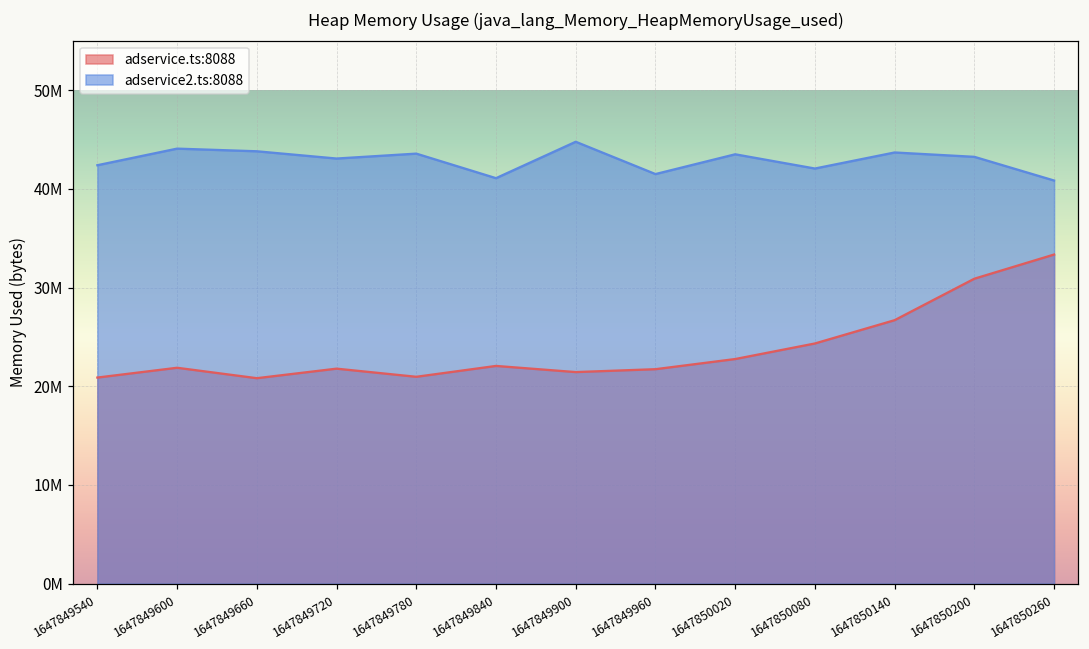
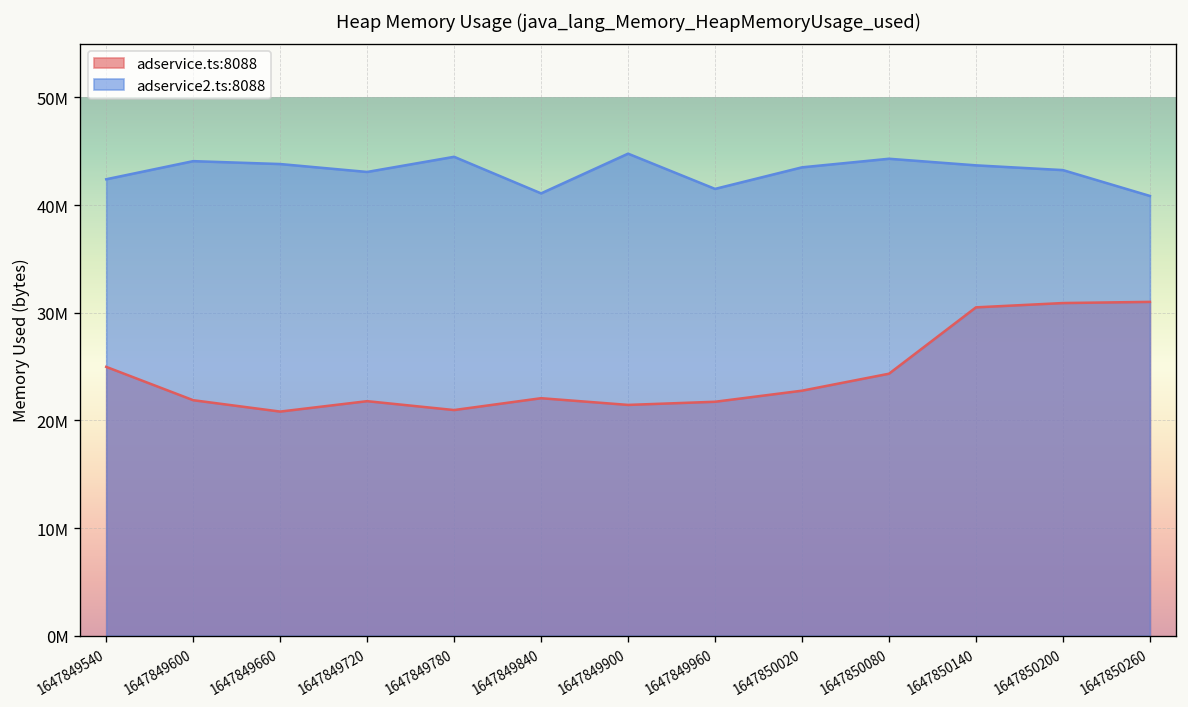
  {
    "adservice.ts:8088": {
-     "1647849540": 21000000,
+     "1647849540": 25000000,
      "1647849600": 22000000,
      "1647849660": 21000000,
      "1647849720": 22000000,
      "1647849780": 21000000,
      "1647849840": 22000000,
      "1647849900": 21000000,
      "1647849960": 22000000,
      "1647850020": 23000000,
      "1647850080": 24000000,
-     "1647850140": 27000000,
+     "1647850140": 30000000,
      "1647850200": 31000000,
-     "1647850260": 33000000
+     "1647850260": 31000000
    },
    "adservice2.ts:8088": {
      "1647849540": 42000000,
      "1647849600": 44000000,
      "1647849660": 44000000,
      "1647849720": 43000000,
-     "1647849780": 43600000,
+     "1647849780": 44500000,
      "1647849840": 41000000,
      "1647849900": 45000000,
      "1647849960": 41000000,
      "1647850020": 44000000,
-     "1647850080": 42000000,
+     "1647850080": 44000000,
      "1647850140": 44000000,
      "1647850200": 43000000,
      "1647850260": 41000000
    }
  }
